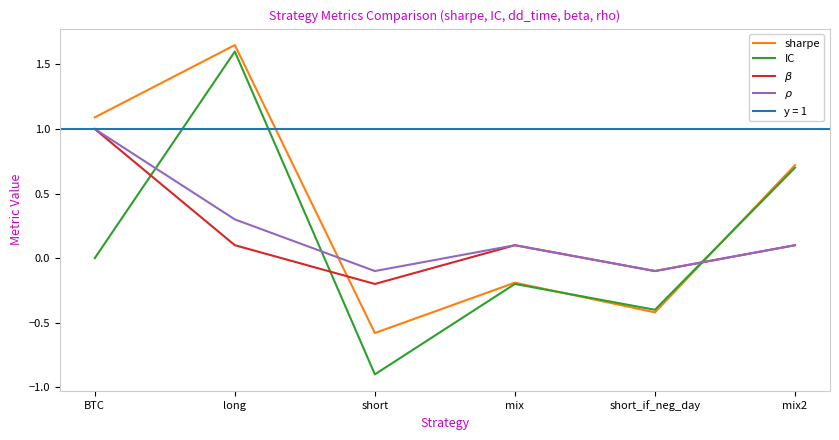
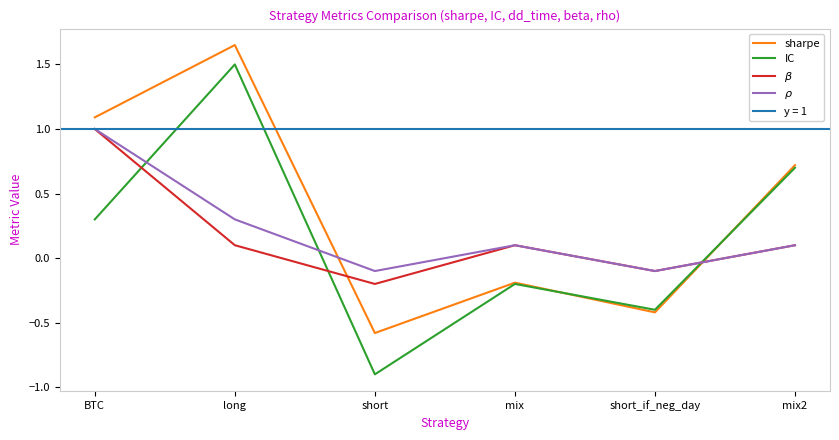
  {
    "sharpe": {
      "BTC": 1.1,
      "long": 1.65,
      "short": -0.58,
      "short_if_neg_day": -0.42
    },
    "IC": {
-     "BTC": 0.0,
-     "long": 1.6,
+     "BTC": 0.3,
+     "long": 1.5,
      "short": -0.9,
      "short_if_neg_day": -0.4
    }
  }
